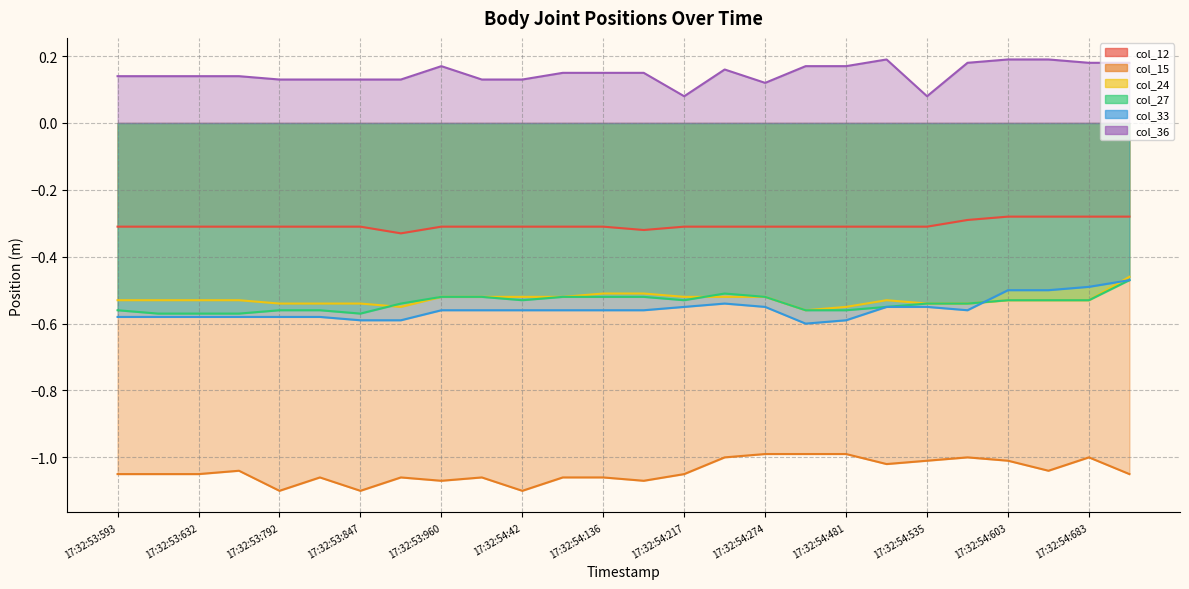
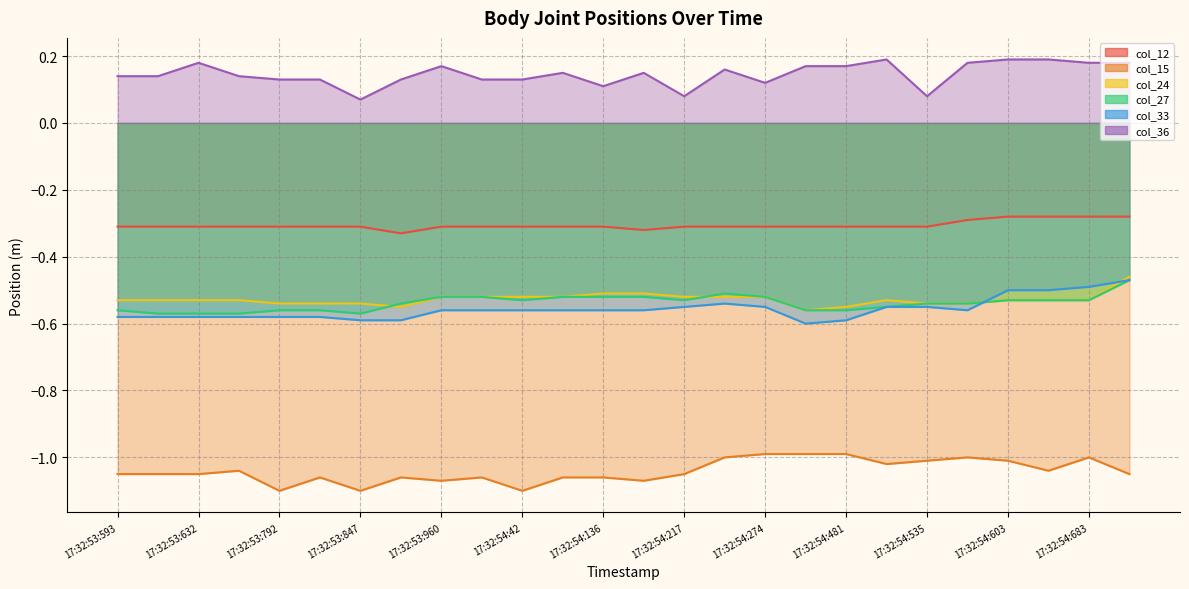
  {
    "col_36": {
      "17:32:53:593": 0.14,
-     "17:32:53:632": 0.14,
+     "17:32:53:632": 0.18,
      "17:32:53:792": 0.13,
-     "17:32:53:847": 0.13,
+     "17:32:53:847": 0.07,
      "17:32:53:960": 0.17,
      "17:32:54:42": 0.13,
-     "17:32:54:136": 0.15,
+     "17:32:54:136": 0.11,
      "17:32:54:217": 0.08,
      "17:32:54:274": 0.12,
      "17:32:54:481": 0.17,
      "17:32:54:535": 0.08,
      "17:32:54:603": 0.19,
      "17:32:54:683": 0.18
    }
  }
